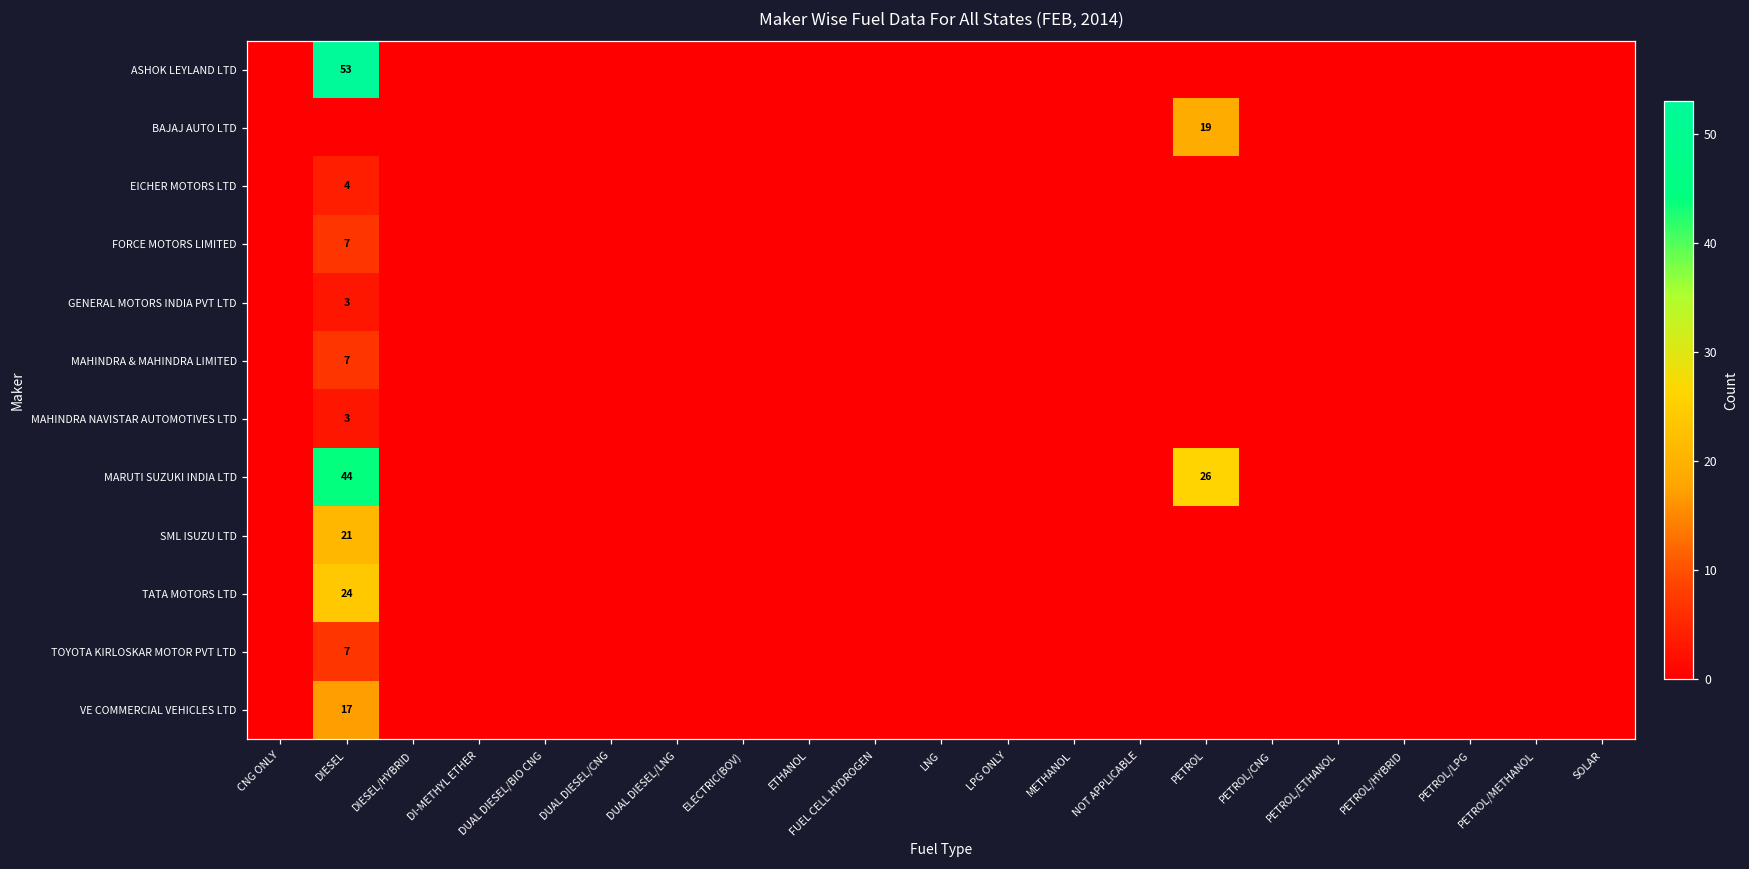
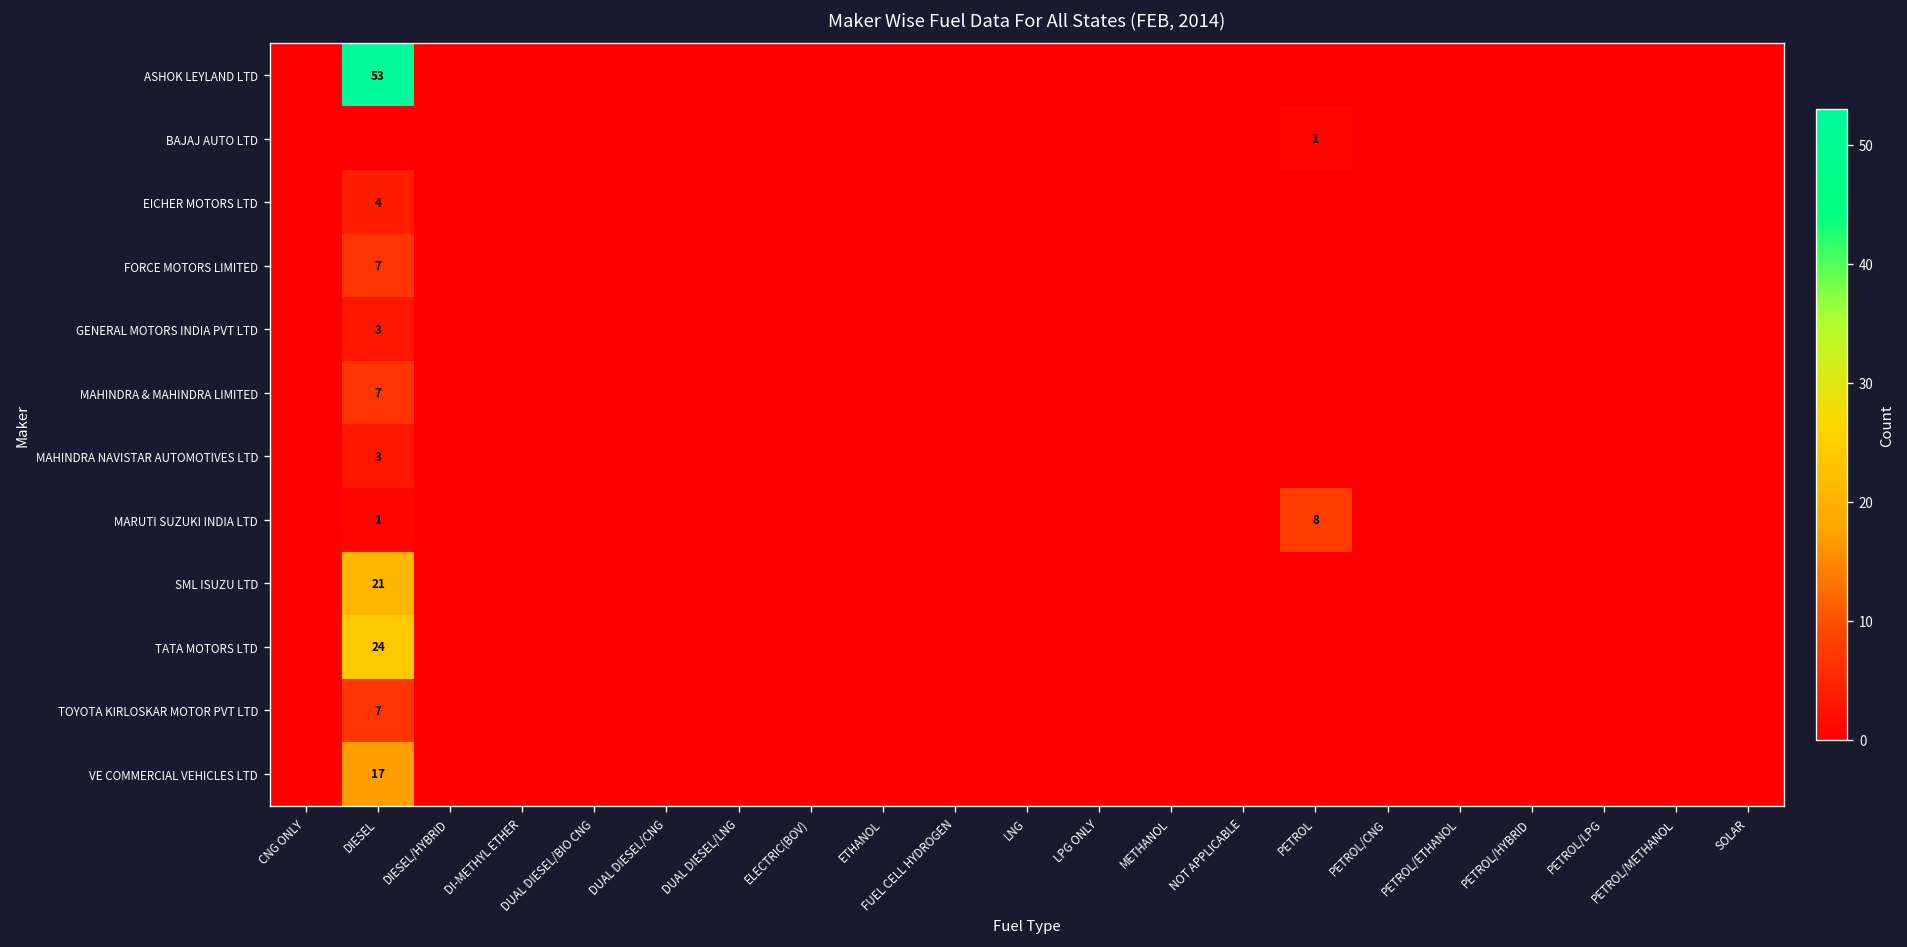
  {
    "ASHOK LEYLAND LTD": {
      "DIESEL": 53
    },
    "BAJAJ AUTO LTD": {
-     "PETROL": 19
+     "PETROL": 1
    },
    "EICHER MOTORS LTD": {
      "DIESEL": 4
    },
    "FORCE MOTORS LIMITED": {
      "DIESEL": 7
    },
    "GENERAL MOTORS INDIA PVT LTD": {
      "DIESEL": 3
    },
    "MAHINDRA & MAHINDRA LIMITED": {
      "DIESEL": 7
    },
    "MAHINDRA NAVISTAR AUTOMOTIVES LTD": {
      "DIESEL": 3
    },
    "MARUTI SUZUKI INDIA LTD": {
-     "DIESEL": 44,
-     "PETROL": 26
+     "DIESEL": 1,
+     "PETROL": 8
    },
    "SML ISUZU LTD": {
      "DIESEL": 21
    },
    "TATA MOTORS LTD": {
      "DIESEL": 24
    },
    "TOYOTA KIRLOSKAR MOTOR PVT LTD": {
      "DIESEL": 7
    },
    "VE COMMERCIAL VEHICLES LTD": {
      "DIESEL": 17
    }
  }
